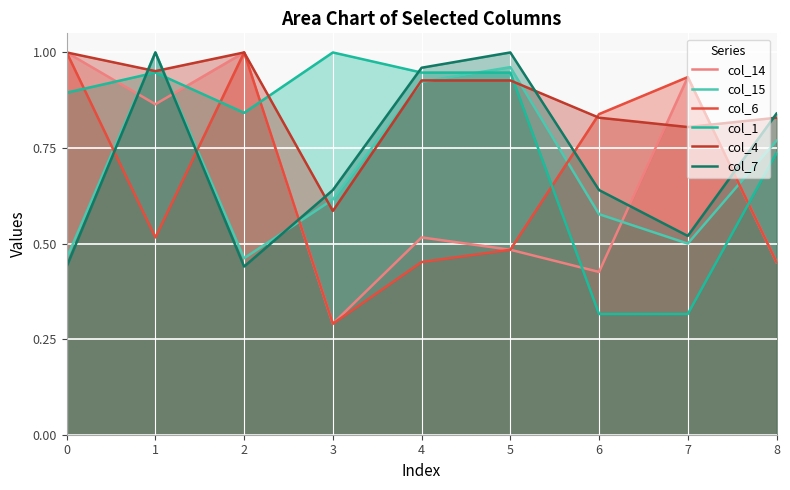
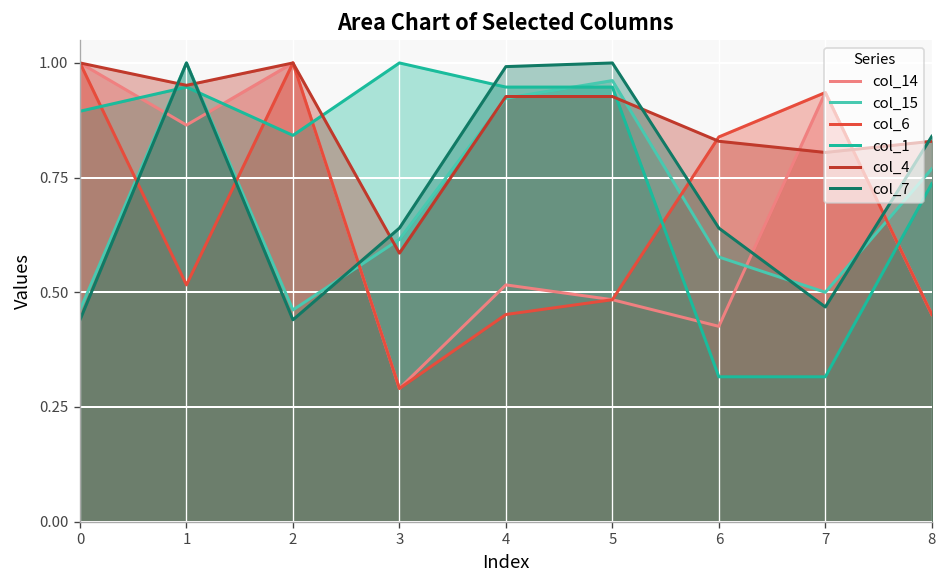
  {
    "col_14": {
      "1": 0.86,
      "4": 0.52,
      "6": 0.43
    },
    "col_7": {
      "0": 0.44,
      "2": 0.44,
      "3": 0.64,
-     "4": 0.96,
+     "4": 0.99,
      "5": 1.00,
      "6": 0.64,
-     "7": 0.52,
+     "7": 0.47,
      "8": 0.84
    }
  }
